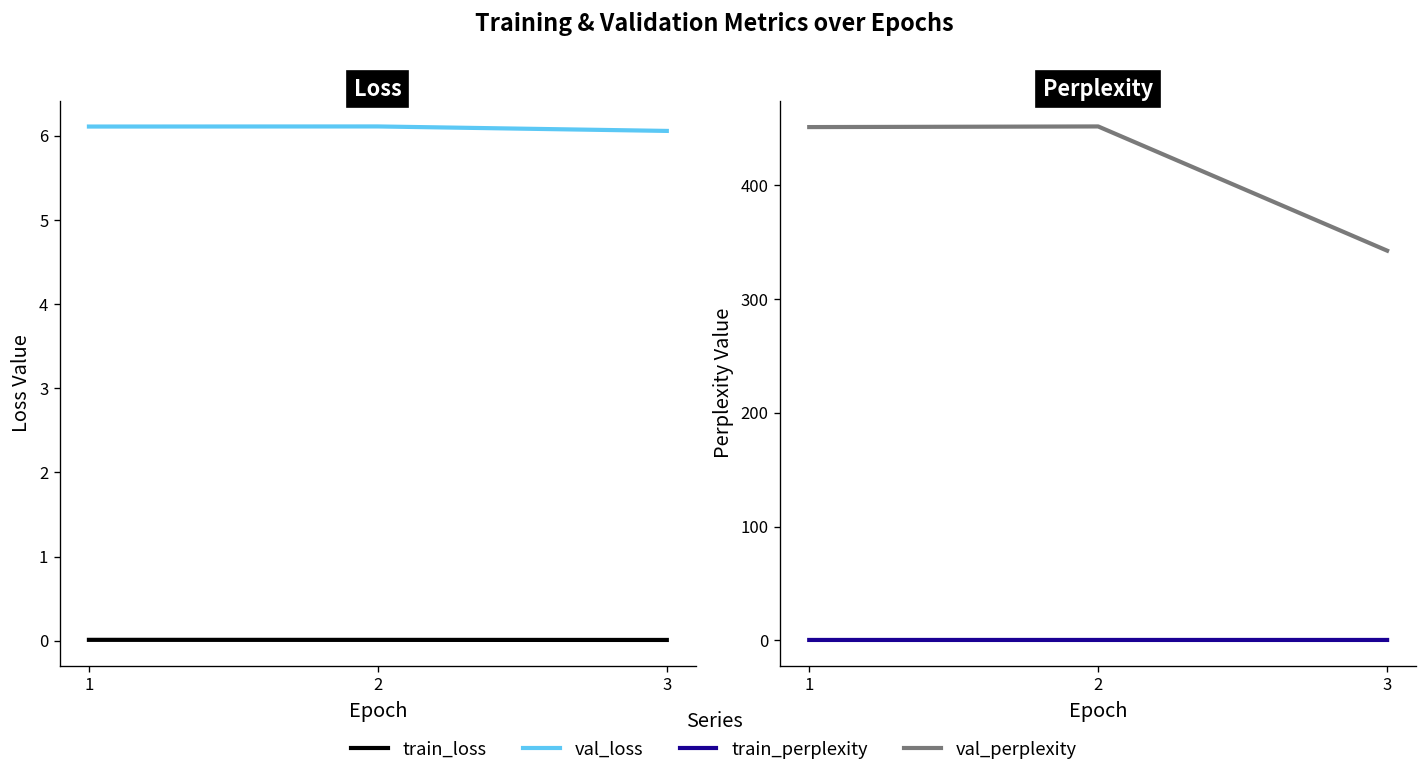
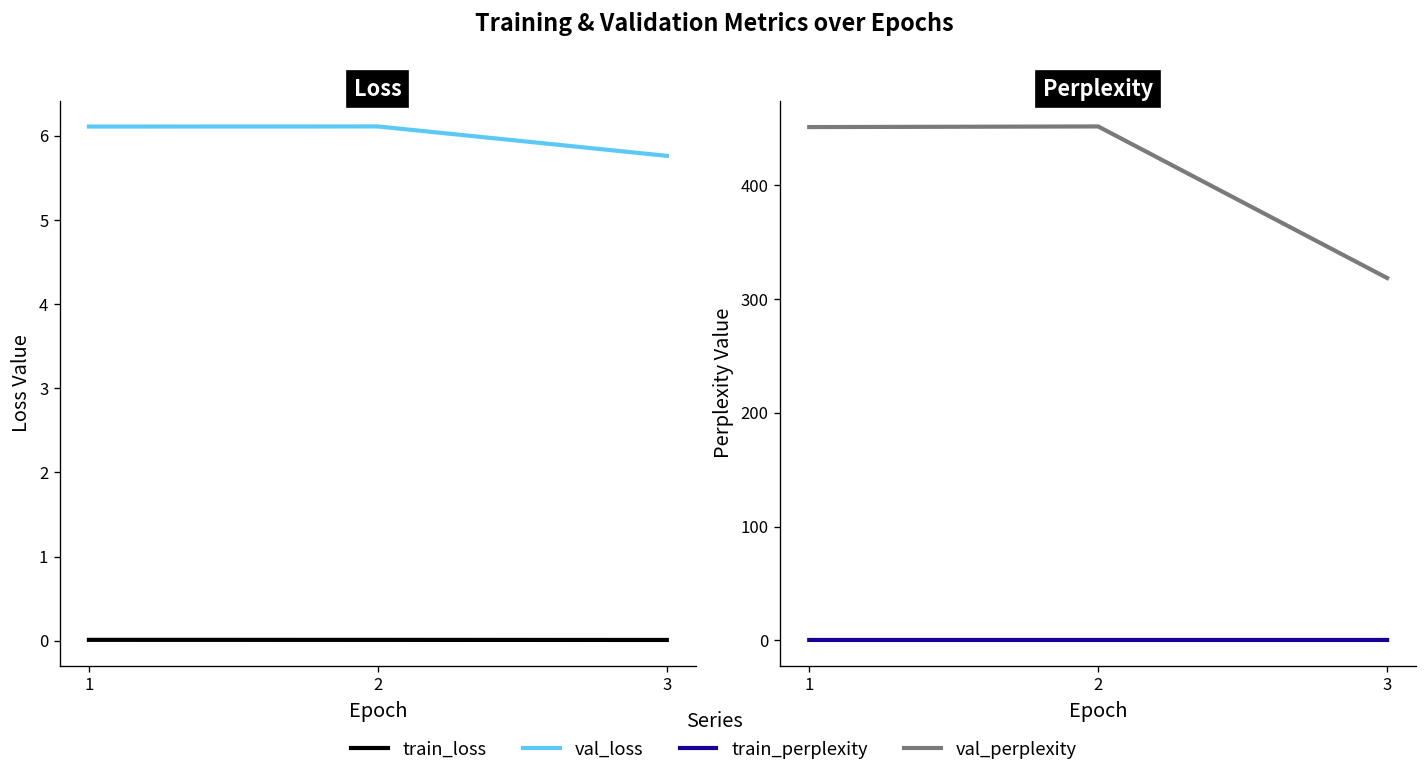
  {
    "Loss": {
      "train_loss": {
        "1": 0.0,
        "2": 0.0,
        "3": 0.0
      },
      "val_loss": {
        "1": 6.1,
        "2": 6.1,
-       "3": 6.1
+       "3": 5.8
      }
    },
    "Perplexity": {
      "train_perplexity": {
        "1": 0,
        "2": 0,
        "3": 0
      },
      "val_perplexity": {
        "1": 450,
        "2": 450,
-       "3": 340
+       "3": 320
      }
    }
  }
